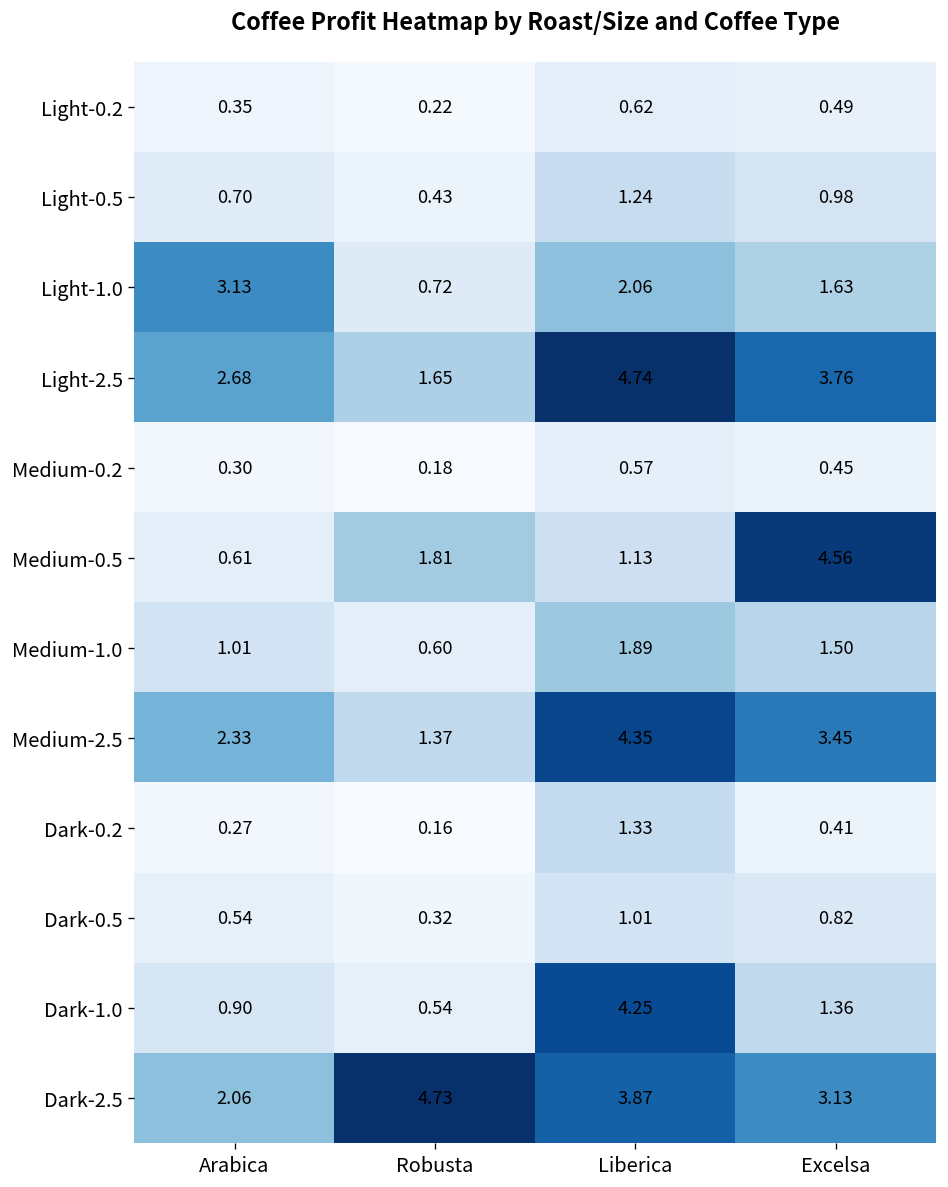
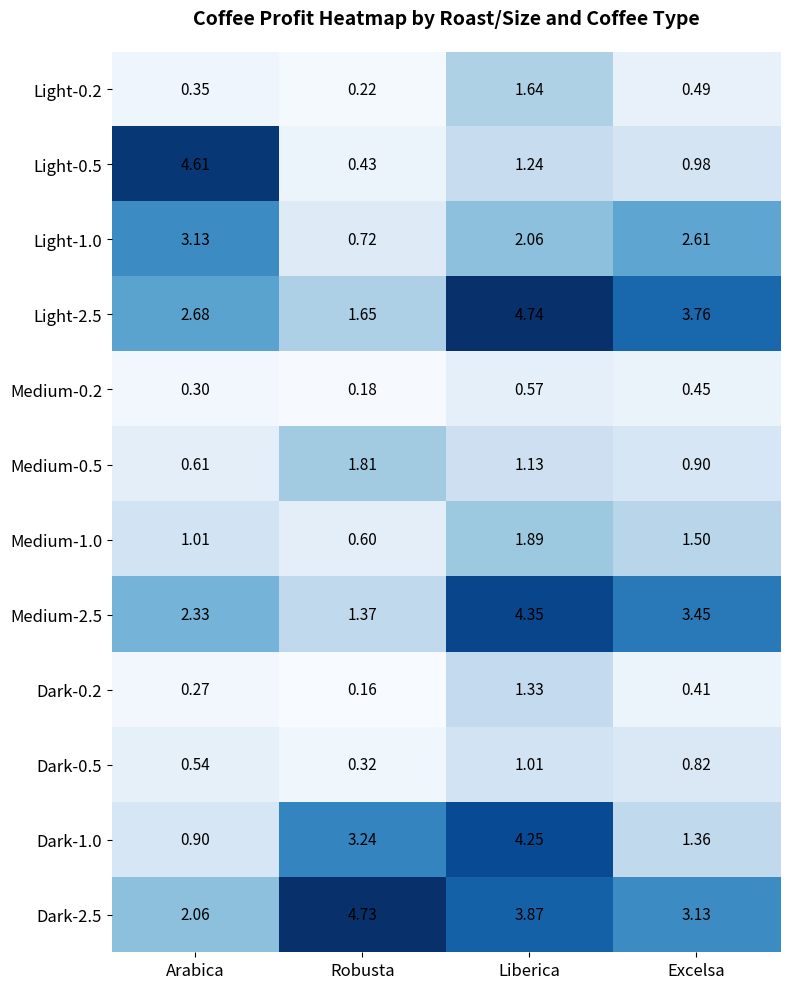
  {
    "Light-0.2": {
      "Arabica": 0.35,
      "Robusta": 0.22,
-     "Liberica": 0.62,
+     "Liberica": 1.64,
      "Excelsa": 0.49
    },
    "Light-0.5": {
-     "Arabica": 0.70,
+     "Arabica": 4.61,
      "Robusta": 0.43,
      "Liberica": 1.24,
      "Excelsa": 0.98
    },
    "Light-1.0": {
      "Arabica": 3.13,
      "Robusta": 0.72,
      "Liberica": 2.06,
-     "Excelsa": 1.63
+     "Excelsa": 2.61
    },
    "Light-2.5": {
      "Arabica": 2.68,
      "Robusta": 1.65,
      "Liberica": 4.74,
      "Excelsa": 3.76
    },
    "Medium-0.2": {
      "Arabica": 0.30,
      "Robusta": 0.18,
      "Liberica": 0.57,
      "Excelsa": 0.45
    },
    "Medium-0.5": {
      "Arabica": 0.61,
      "Robusta": 1.81,
      "Liberica": 1.13,
-     "Excelsa": 4.56
+     "Excelsa": 0.90
    },
    "Medium-1.0": {
      "Arabica": 1.01,
      "Robusta": 0.60,
      "Liberica": 1.89,
      "Excelsa": 1.50
    },
    "Medium-2.5": {
      "Arabica": 2.33,
      "Robusta": 1.37,
      "Liberica": 4.35,
      "Excelsa": 3.45
    },
    "Dark-0.2": {
      "Arabica": 0.27,
      "Robusta": 0.16,
      "Liberica": 1.33,
      "Excelsa": 0.41
    },
    "Dark-0.5": {
      "Arabica": 0.54,
      "Robusta": 0.32,
      "Liberica": 1.01,
      "Excelsa": 0.82
    },
    "Dark-1.0": {
      "Arabica": 0.90,
-     "Robusta": 0.54,
+     "Robusta": 3.24,
      "Liberica": 4.25,
      "Excelsa": 1.36
    },
    "Dark-2.5": {
      "Arabica": 2.06,
      "Robusta": 4.73,
      "Liberica": 3.87,
      "Excelsa": 3.13
    }
  }
